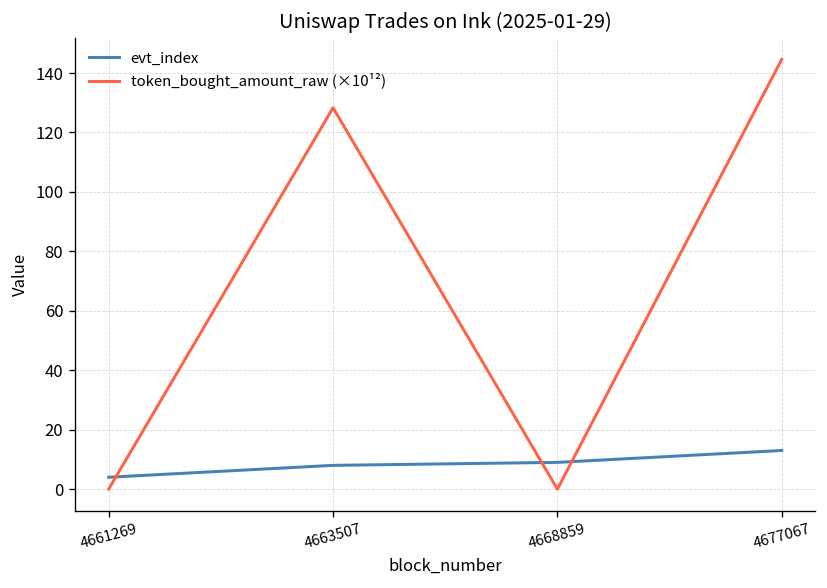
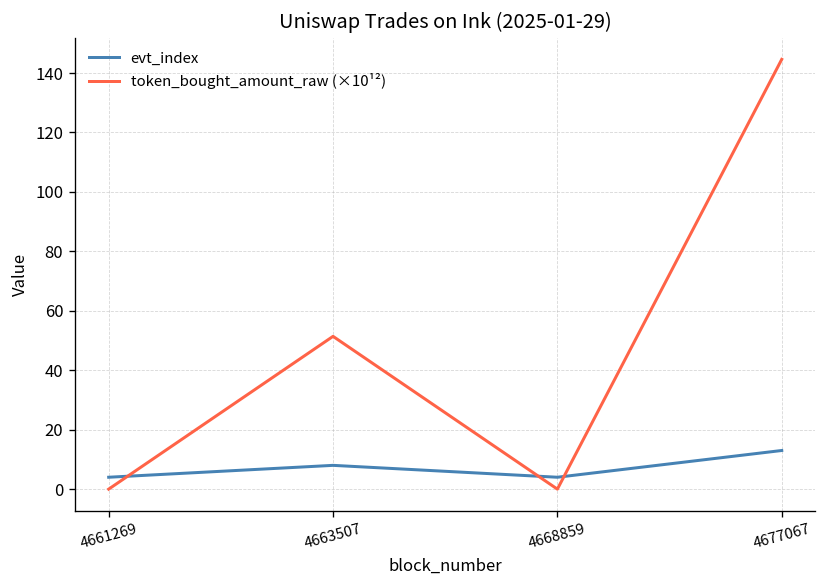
  {
    "evt_index": {
      "4661269": 4,
      "4663507": 8,
-     "4668859": 9,
+     "4668859": 4,
      "4677067": 13
    },
    "token_bought_amount_raw (×10¹²)": {
      "4661269": 0,
-     "4663507": 128,
+     "4663507": 51,
      "4668859": 0,
      "4677067": 145
    }
  }
